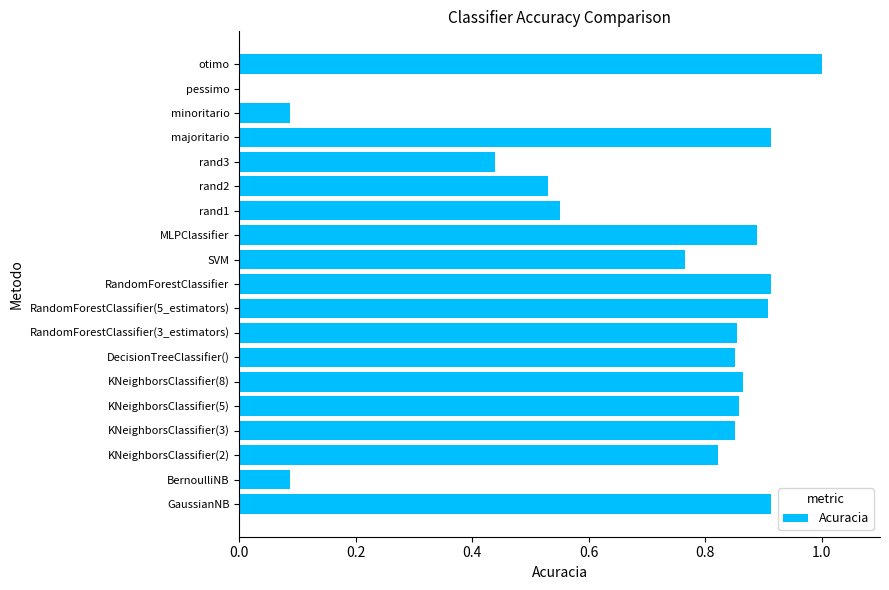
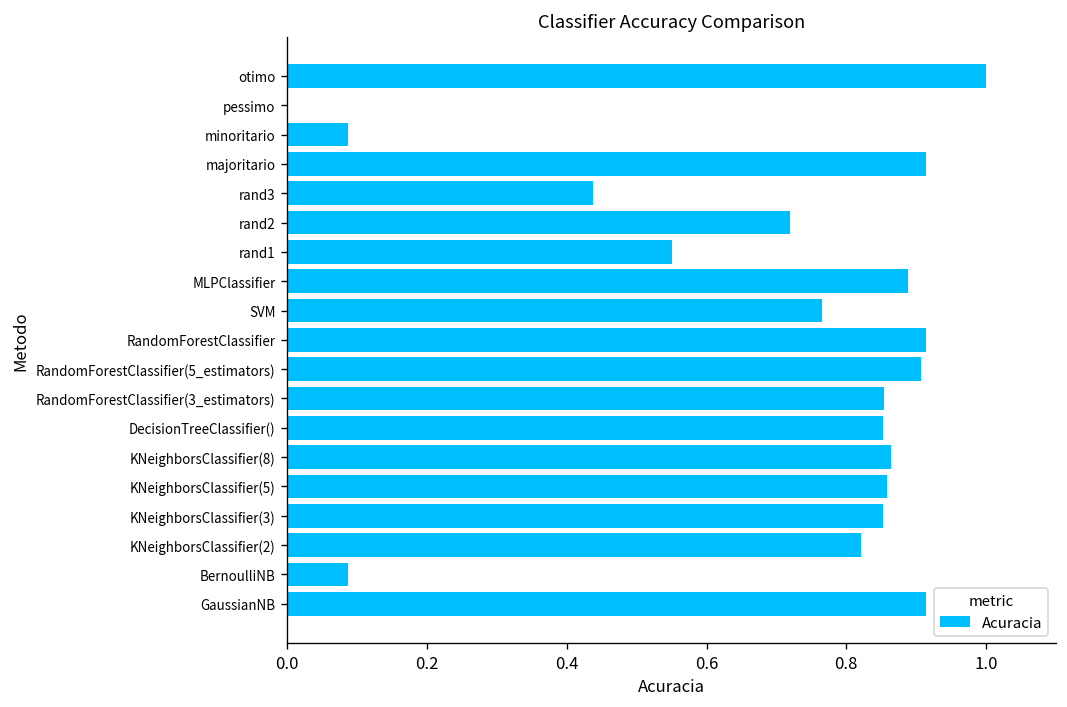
  {
    "otimo": 1.00,
    "pessimo": 0.00,
    "minoritario": 0.09,
    "majoritario": 0.91,
    "rand3": 0.44,
-   "rand2": 0.53,
+   "rand2": 0.72,
    "rand1": 0.55,
    "MLPClassifier": 0.89,
    "SVM": 0.77,
    "RandomForestClassifier": 0.91,
    "RandomForestClassifier(5_estimators)": 0.91,
    "RandomForestClassifier(3_estimators)": 0.85,
    "DecisionTreeClassifier()": 0.85,
    "KNeighborsClassifier(8)": 0.86,
    "KNeighborsClassifier(5)": 0.86,
    "KNeighborsClassifier(3)": 0.85,
    "KNeighborsClassifier(2)": 0.82,
    "BernoulliNB": 0.09,
    "GaussianNB": 0.91
  }
